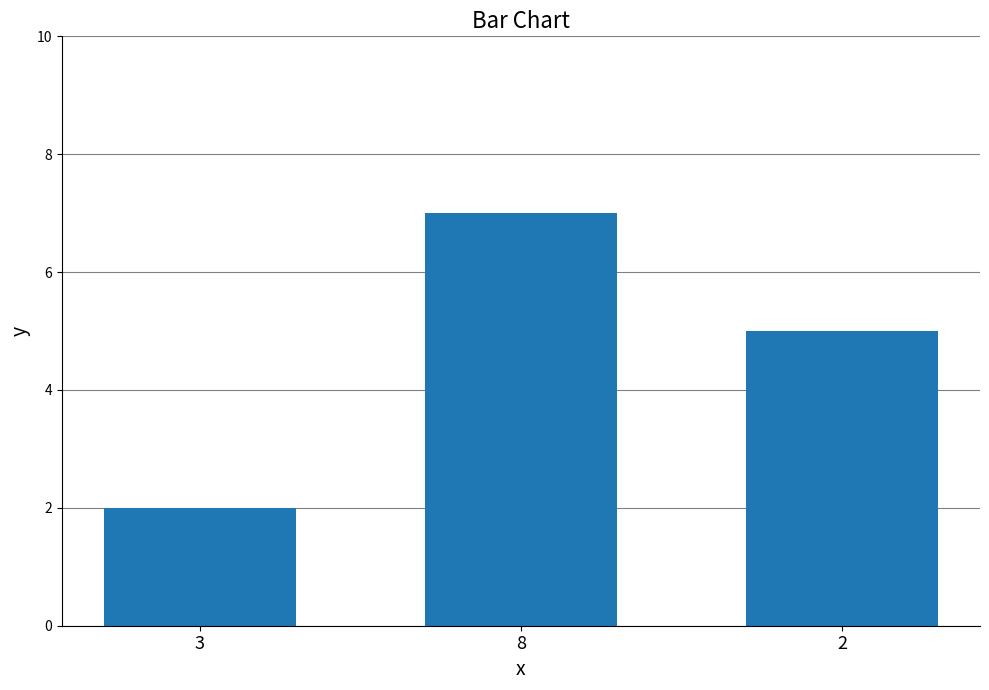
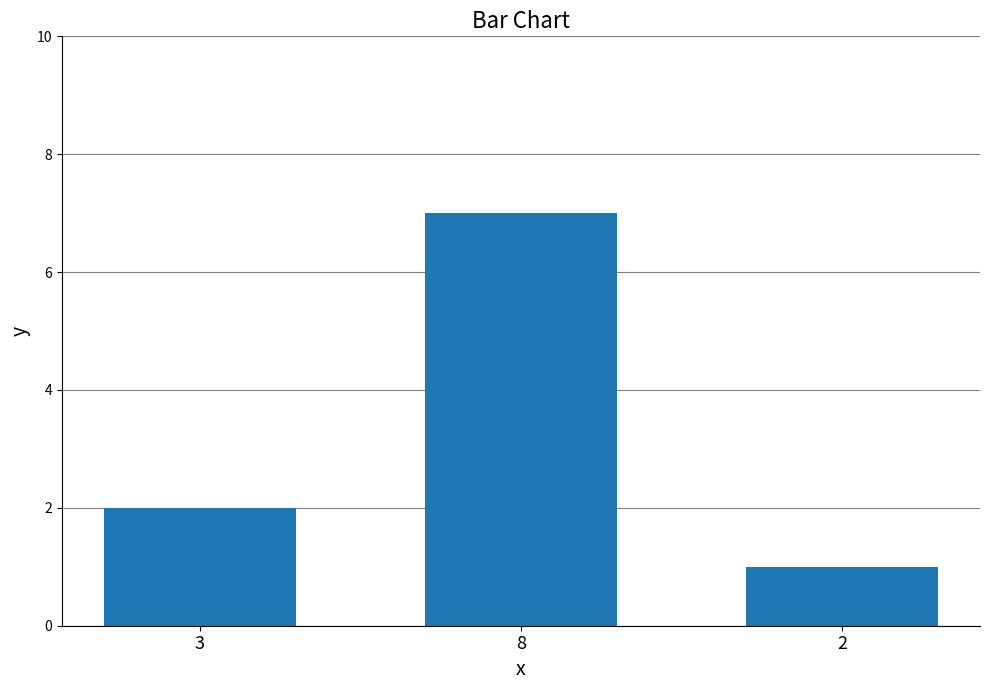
  {
    "3": 2,
    "8": 7,
-   "2": 5
+   "2": 1
  }
